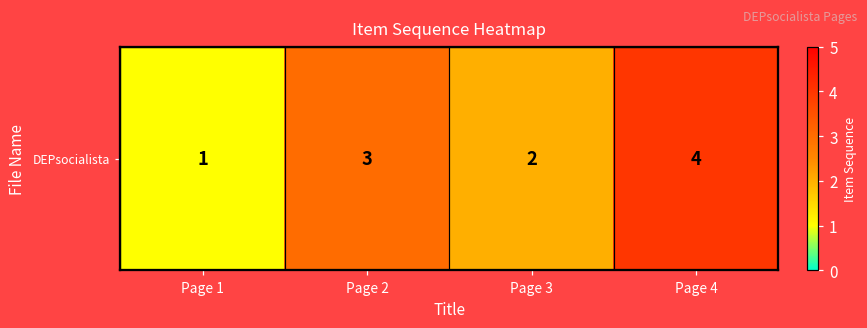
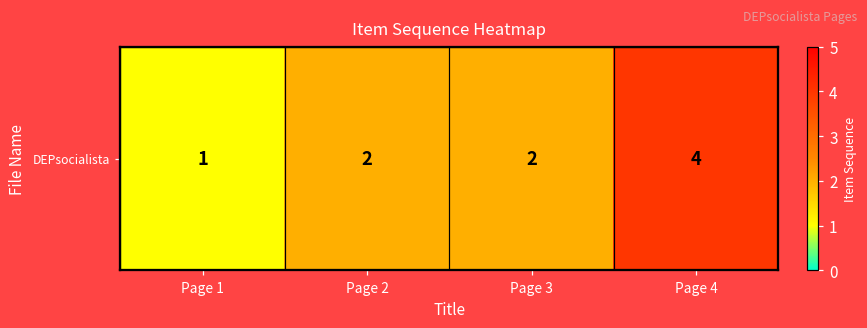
  {
    "DEPsocialista": {
      "Page 1": 1,
-     "Page 2": 3,
+     "Page 2": 2,
      "Page 3": 2,
      "Page 4": 4
    }
  }
